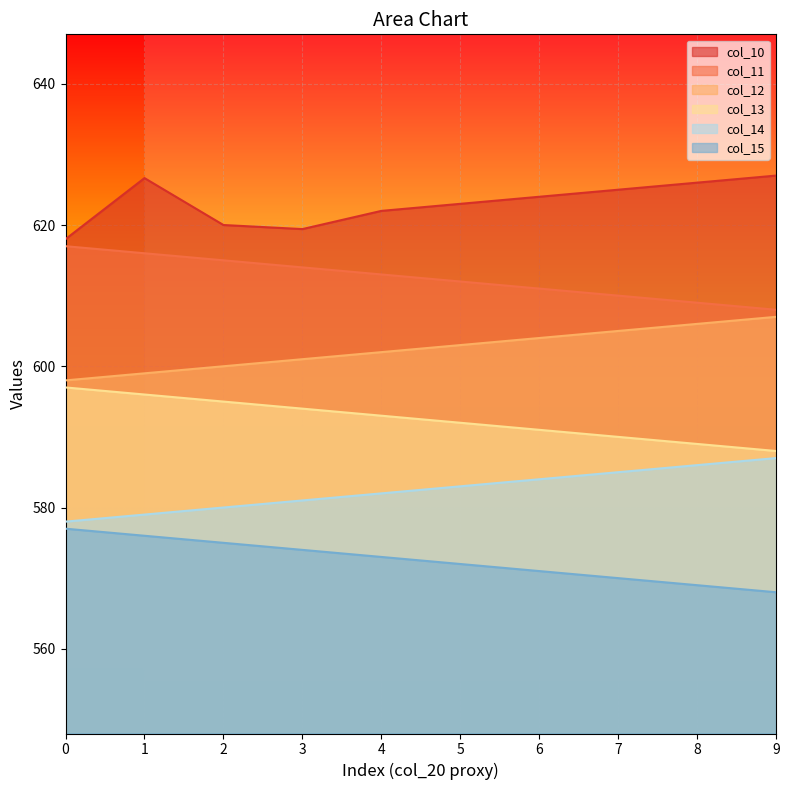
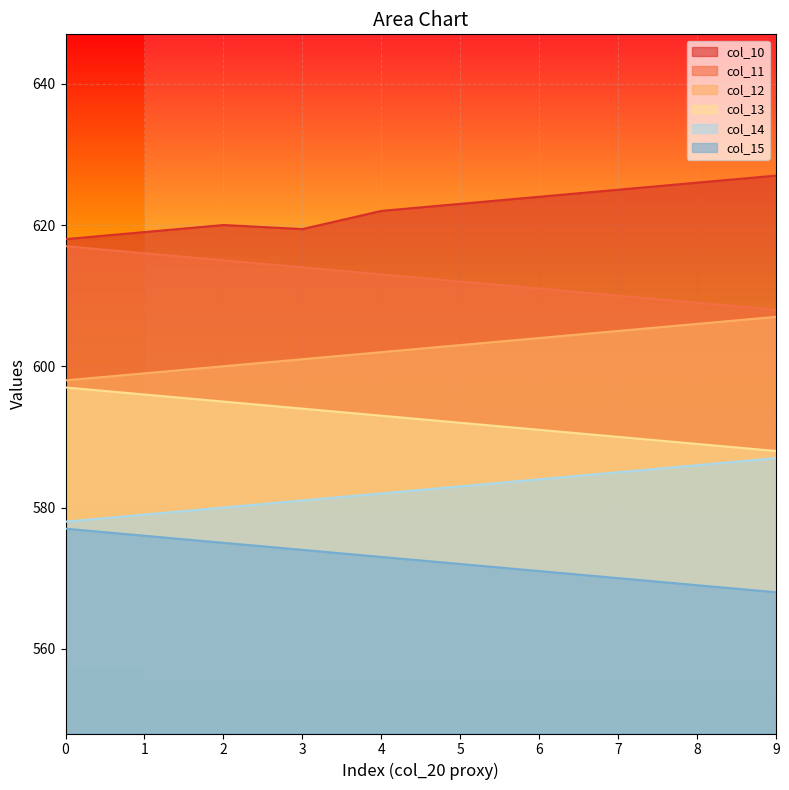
  {
    "col_10": {
      "0": 618,
-     "1": 627,
+     "1": 619,
      "2": 620,
      "3": 619,
      "4": 622,
      "5": 623,
      "6": 624,
      "7": 625,
      "8": 626,
      "9": 627
    },
    "col_11": {
      "0": 617,
      "1": 616,
      "2": 615,
      "3": 614,
      "4": 613,
      "5": 612,
      "6": 611,
      "7": 610,
      "8": 609,
      "9": 608
    },
    "col_12": {
      "0": 598,
      "1": 599,
      "2": 600,
      "3": 601,
      "4": 602,
      "5": 603,
      "6": 604,
      "7": 605,
      "8": 606,
      "9": 607
    },
    "col_13": {
      "0": 597,
      "1": 596,
      "2": 595,
      "3": 594,
      "4": 593,
      "5": 592,
      "6": 591,
      "7": 590,
      "8": 589,
      "9": 588
    },
    "col_14": {
      "0": 578,
      "1": 579,
      "2": 580,
      "3": 581,
      "4": 582,
      "5": 583,
      "6": 584,
      "7": 585,
      "8": 586,
      "9": 587
    },
    "col_15": {
      "0": 577,
      "1": 576,
      "2": 575,
      "3": 574,
      "4": 573,
      "5": 572,
      "6": 571,
      "7": 570,
      "8": 569,
      "9": 568
    }
  }
